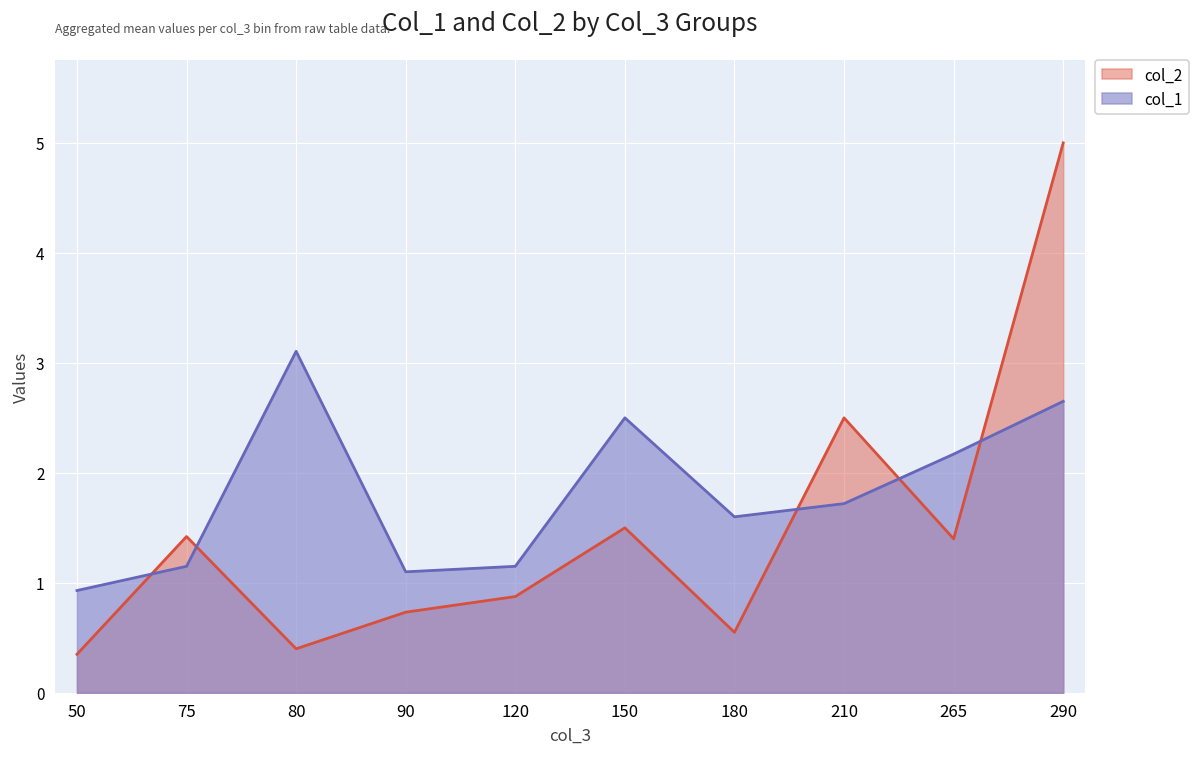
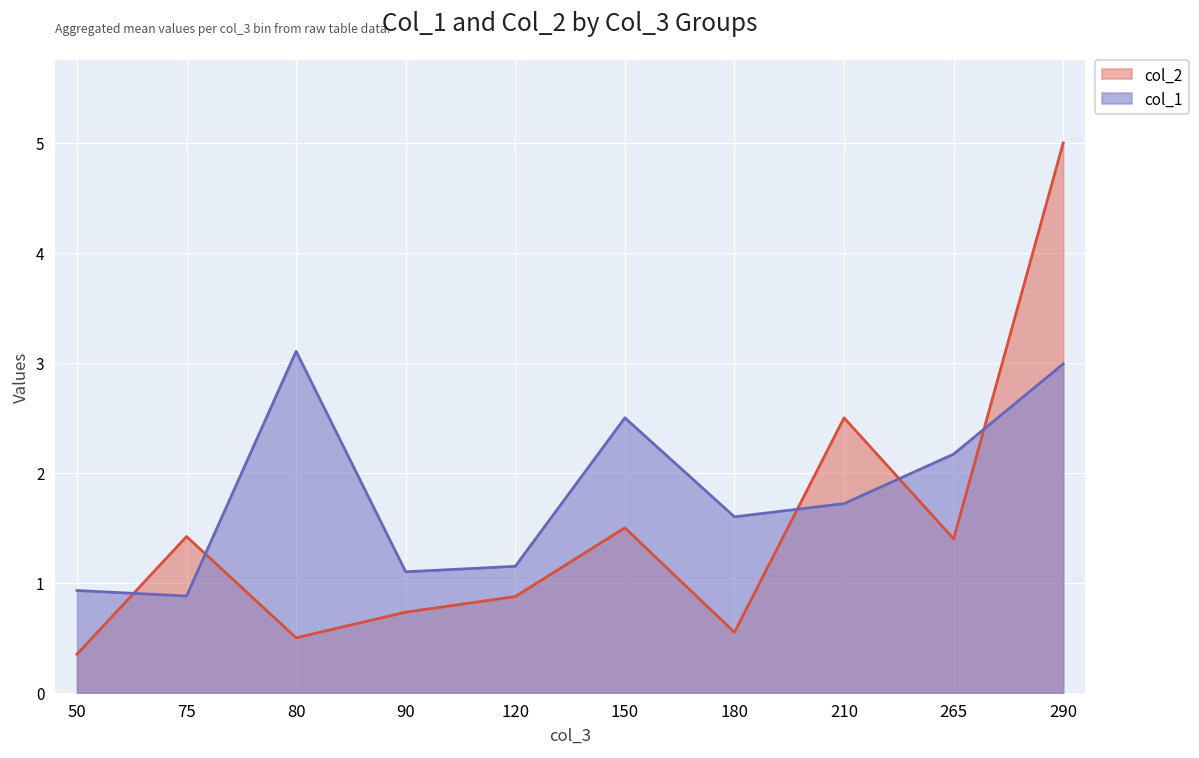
  {
    "col_2": {
      "50": 0.4,
      "75": 1.4,
-     "80": 0.4,
+     "80": 0.5,
      "90": 0.7,
      "120": 0.9,
      "150": 1.5,
      "180": 0.6,
      "210": 2.5,
      "265": 1.4,
      "290": 5.0
    },
    "col_1": {
      "50": 0.9,
-     "75": 1.2,
+     "75": 0.9,
      "80": 3.1,
      "90": 1.1,
      "120": 1.2,
      "150": 2.5,
      "180": 1.6,
      "210": 1.7,
      "265": 2.2,
-     "290": 2.7
+     "290": 3.0
    }
  }
